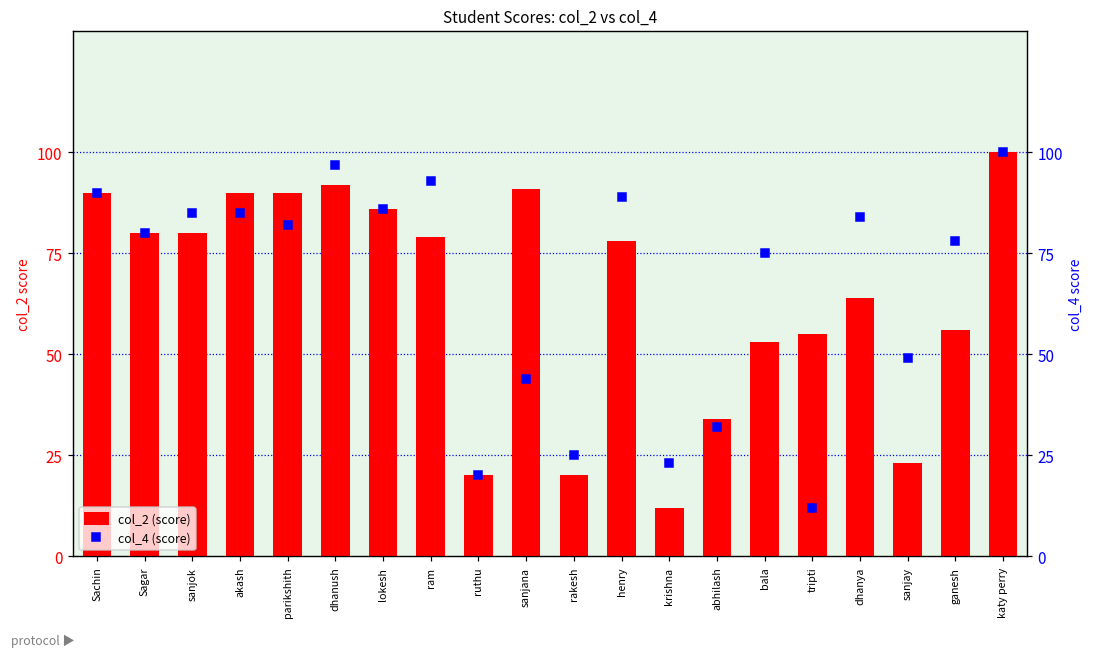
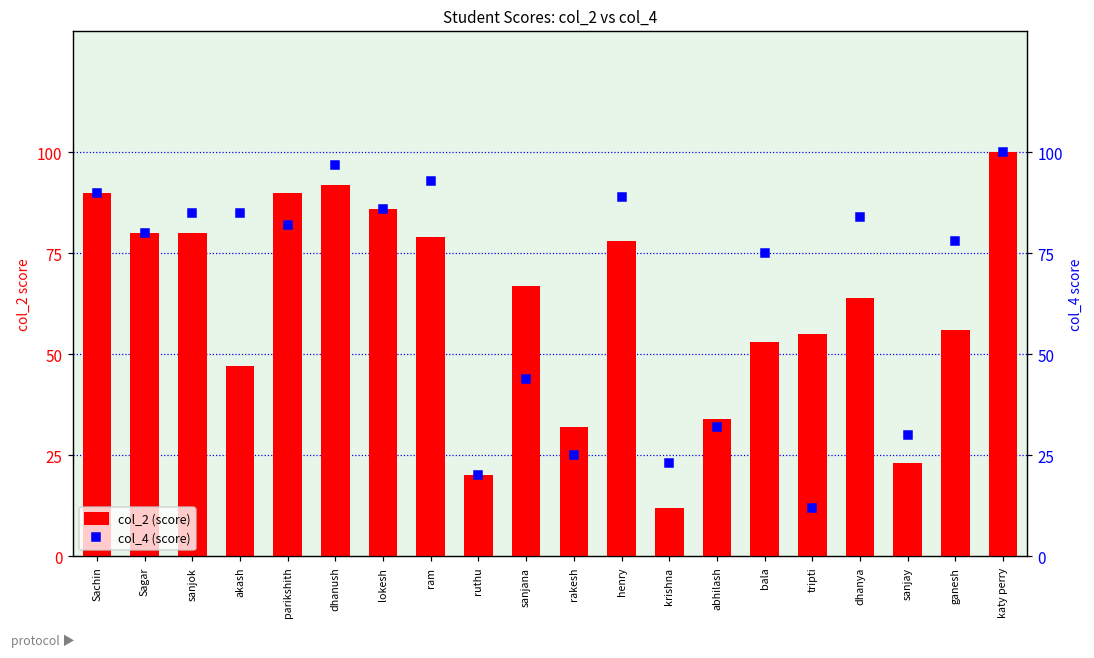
  {
    "col_2 (score)": {
      "Sachin": 90,
      "Sagar": 80,
      "sanjok": 80,
-     "akash": 90,
+     "akash": 47,
      "parikshith": 90,
      "dhanush": 92,
      "lokesh": 86,
      "ram": 79,
      "ruthu": 20,
-     "sanjana": 91,
-     "rakesh": 20,
+     "sanjana": 67,
+     "rakesh": 32,
      "henry": 78,
      "krishna": 12,
      "abhilash": 34,
      "bala": 53,
      "tripti": 55,
      "dhanya": 64,
      "sanjay": 23,
      "ganesh": 56,
      "katy perry": 100
    },
    "col_4 (score)": {
      "Sachin": 90,
      "Sagar": 80,
      "sanjok": 85,
      "akash": 85,
      "parikshith": 82,
      "dhanush": 97,
      "lokesh": 86,
      "ram": 93,
      "ruthu": 20,
      "sanjana": 44,
      "rakesh": 25,
      "henry": 89,
      "krishna": 23,
      "abhilash": 32,
      "bala": 75,
      "tripti": 12,
      "dhanya": 84,
-     "sanjay": 49,
+     "sanjay": 30,
      "ganesh": 78,
      "katy perry": 100
    }
  }
